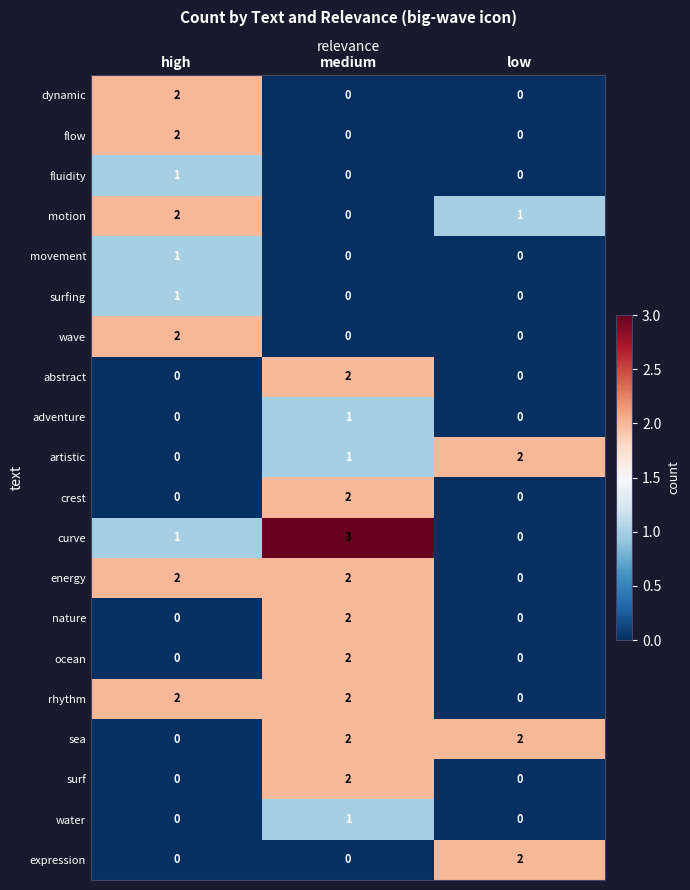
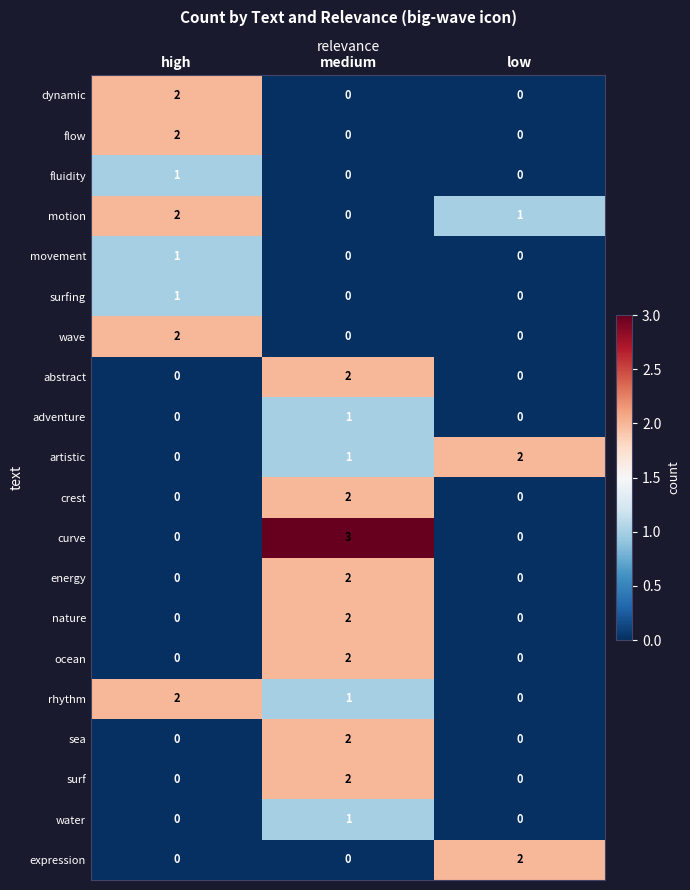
  {
    "dynamic": {
      "high": 2,
      "medium": 0,
      "low": 0
    },
    "flow": {
      "high": 2,
      "medium": 0,
      "low": 0
    },
    "fluidity": {
      "high": 1,
      "medium": 0,
      "low": 0
    },
    "motion": {
      "high": 2,
      "medium": 0,
      "low": 1
    },
    "movement": {
      "high": 1,
      "medium": 0,
      "low": 0
    },
    "surfing": {
      "high": 1,
      "medium": 0,
      "low": 0
    },
    "wave": {
      "high": 2,
      "medium": 0,
      "low": 0
    },
    "abstract": {
      "high": 0,
      "medium": 2,
      "low": 0
    },
    "adventure": {
      "high": 0,
      "medium": 1,
      "low": 0
    },
    "artistic": {
      "high": 0,
      "medium": 1,
      "low": 2
    },
    "crest": {
      "high": 0,
      "medium": 2,
      "low": 0
    },
    "curve": {
-     "high": 1,
+     "high": 0,
      "medium": 3,
      "low": 0
    },
    "energy": {
-     "high": 2,
+     "high": 0,
      "medium": 2,
      "low": 0
    },
    "nature": {
      "high": 0,
      "medium": 2,
      "low": 0
    },
    "ocean": {
      "high": 0,
      "medium": 2,
      "low": 0
    },
    "rhythm": {
      "high": 2,
-     "medium": 2,
+     "medium": 1,
      "low": 0
    },
    "sea": {
      "high": 0,
      "medium": 2,
-     "low": 2
+     "low": 0
    },
    "surf": {
      "high": 0,
      "medium": 2,
      "low": 0
    },
    "water": {
      "high": 0,
      "medium": 1,
      "low": 0
    },
    "expression": {
      "high": 0,
      "medium": 0,
      "low": 2
    }
  }
